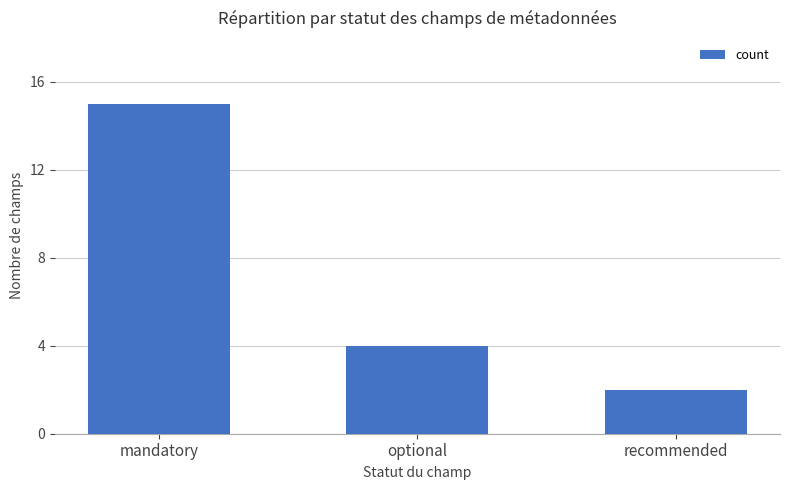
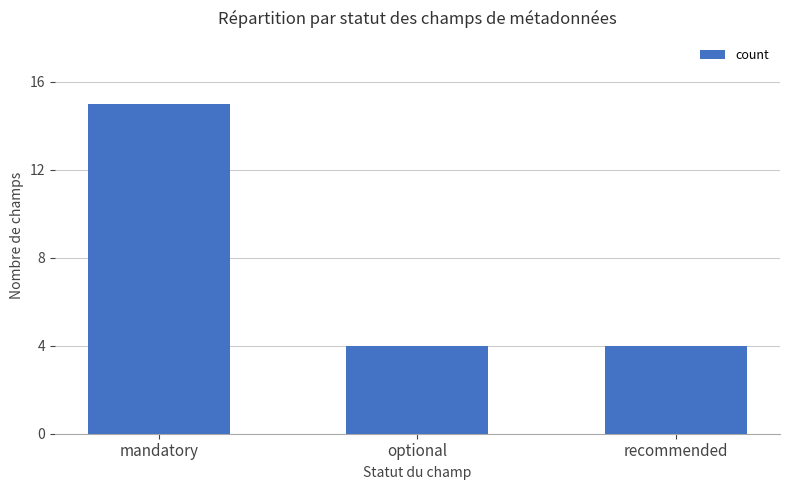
  {
    "mandatory": 15,
    "optional": 4,
-   "recommended": 2
+   "recommended": 4
  }
